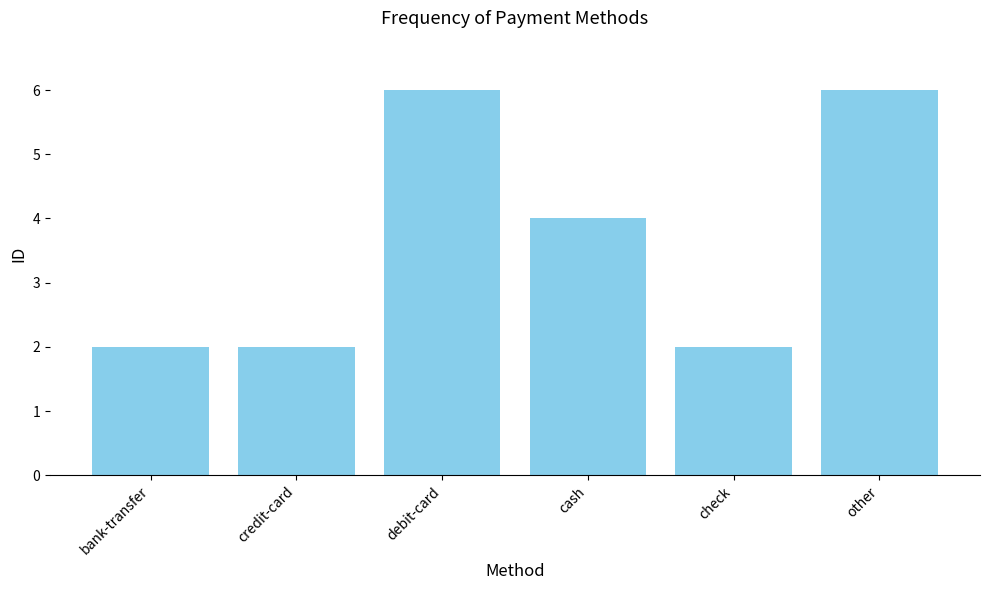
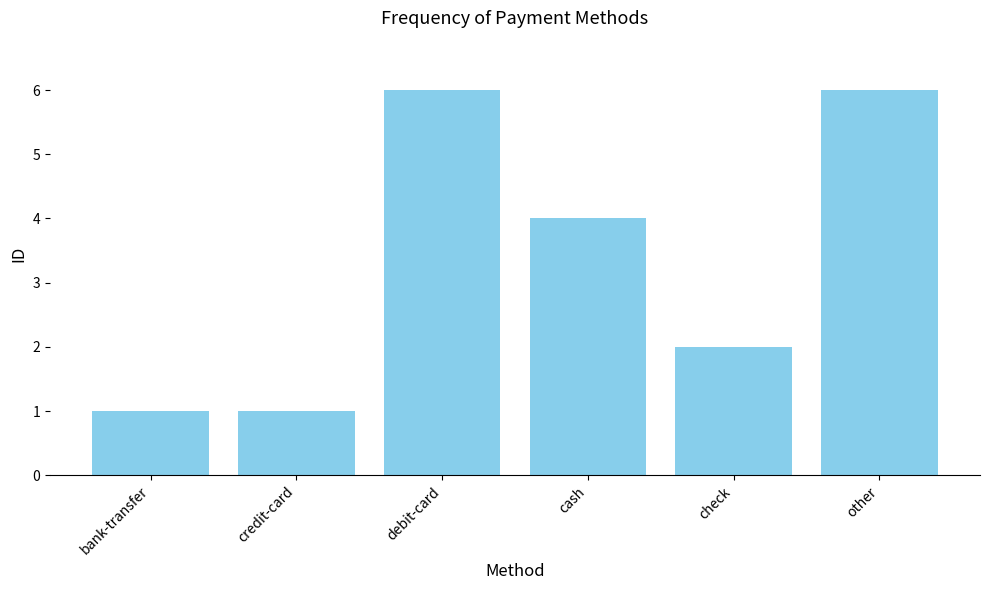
  {
-   "bank-transfer": 2,
-   "credit-card": 2,
+   "bank-transfer": 1,
+   "credit-card": 1,
    "debit-card": 6,
    "cash": 4,
    "check": 2,
    "other": 6
  }
